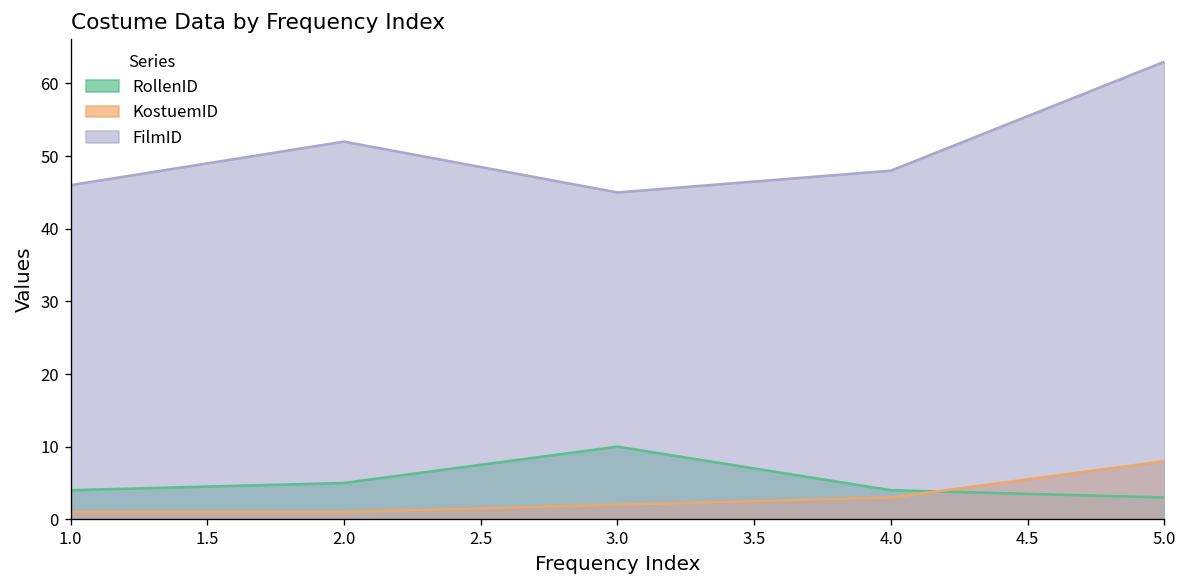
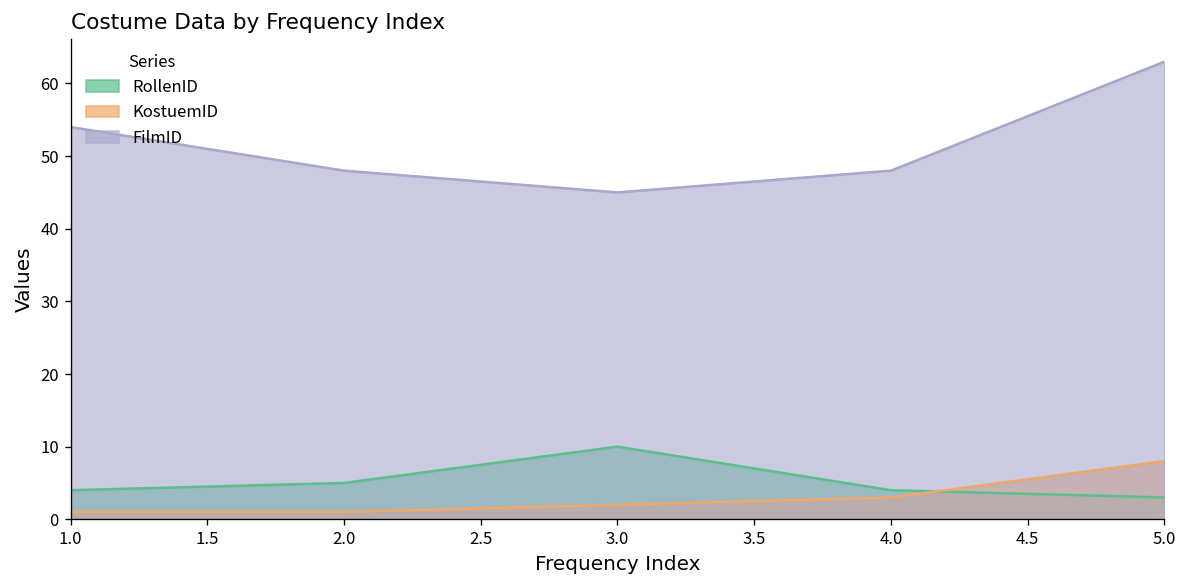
  {
    "RollenID": {
      "1.0": 4,
      "2.0": 5,
      "3.0": 10,
      "4.0": 4,
      "5.0": 3
    },
    "KostuemID": {
      "1.0": 1,
      "2.0": 1,
      "3.0": 2,
      "4.0": 3,
      "5.0": 8
    },
    "FilmID": {
-     "1.0": 46,
-     "2.0": 52,
+     "1.0": 54,
+     "2.0": 48,
      "3.0": 45,
      "4.0": 48,
      "5.0": 63
    }
  }
